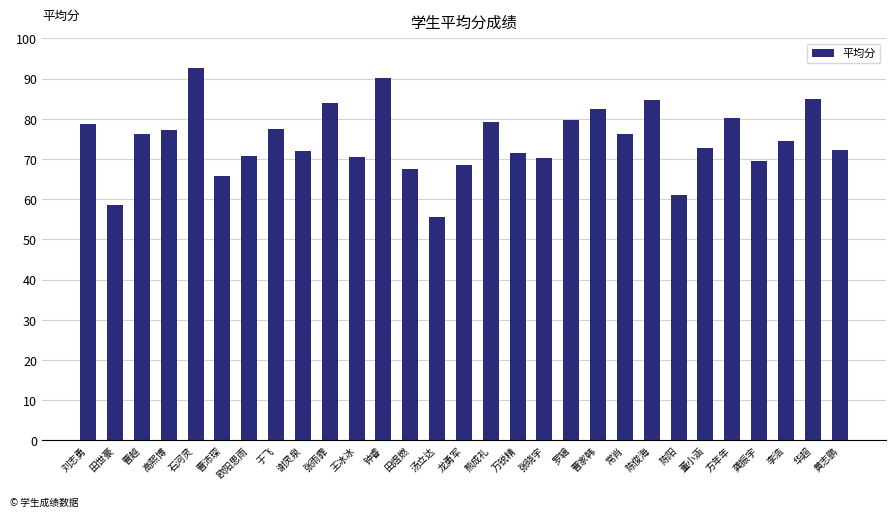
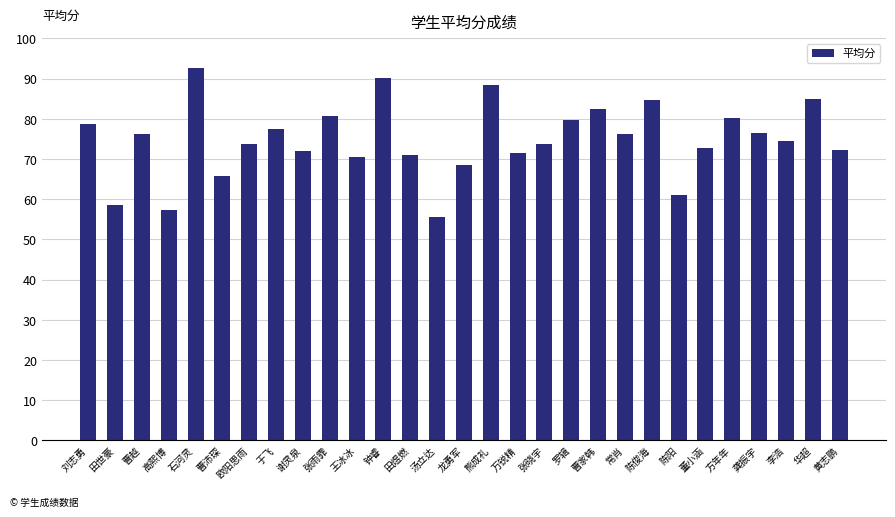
  {
    "刘志勇": 79,
    "田世豪": 59,
    "曹越": 76,
-   "高熙博": 77,
+   "高熙博": 57,
    "石河灵": 93,
    "曹沛琛": 66,
-   "欧阳思雨": 71,
+   "欧阳思雨": 74,
    "于飞": 78,
    "谢灵泉": 72,
-   "张雨霏": 84,
+   "张雨霏": 81,
    "王冰冰": 71,
    "钟睿": 90,
-   "田煜燃": 68,
+   "田煜燃": 71,
    "汤立达": 56,
    "龙勇军": 69,
-   "熊成礼": 79,
+   "熊成礼": 88,
    "万锐精": 72,
-   "张晓宇": 70,
+   "张晓宇": 74,
    "罗辑": 80,
    "曹家韩": 83,
    "常肖": 76,
    "陈俊海": 85,
    "陈阳": 61,
    "董小涵": 73,
    "方年年": 80,
-   "龚振宇": 69,
+   "龚振宇": 77,
    "李浩": 75,
    "华超": 85,
    "黄志鹏": 72
  }
